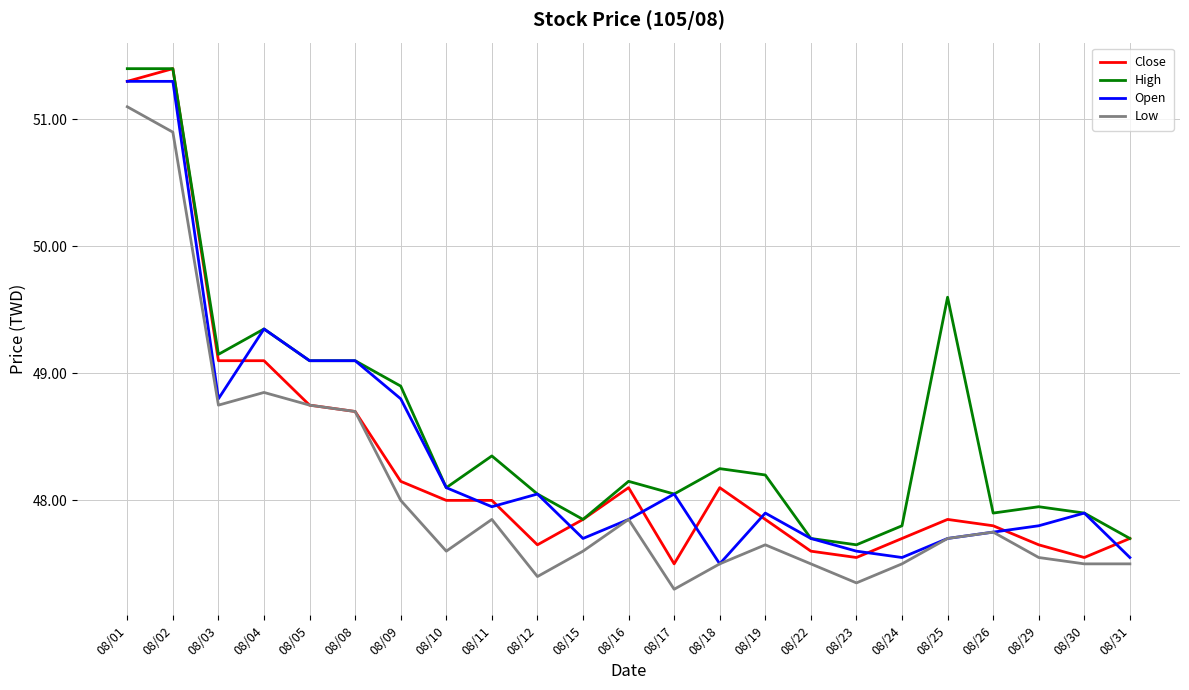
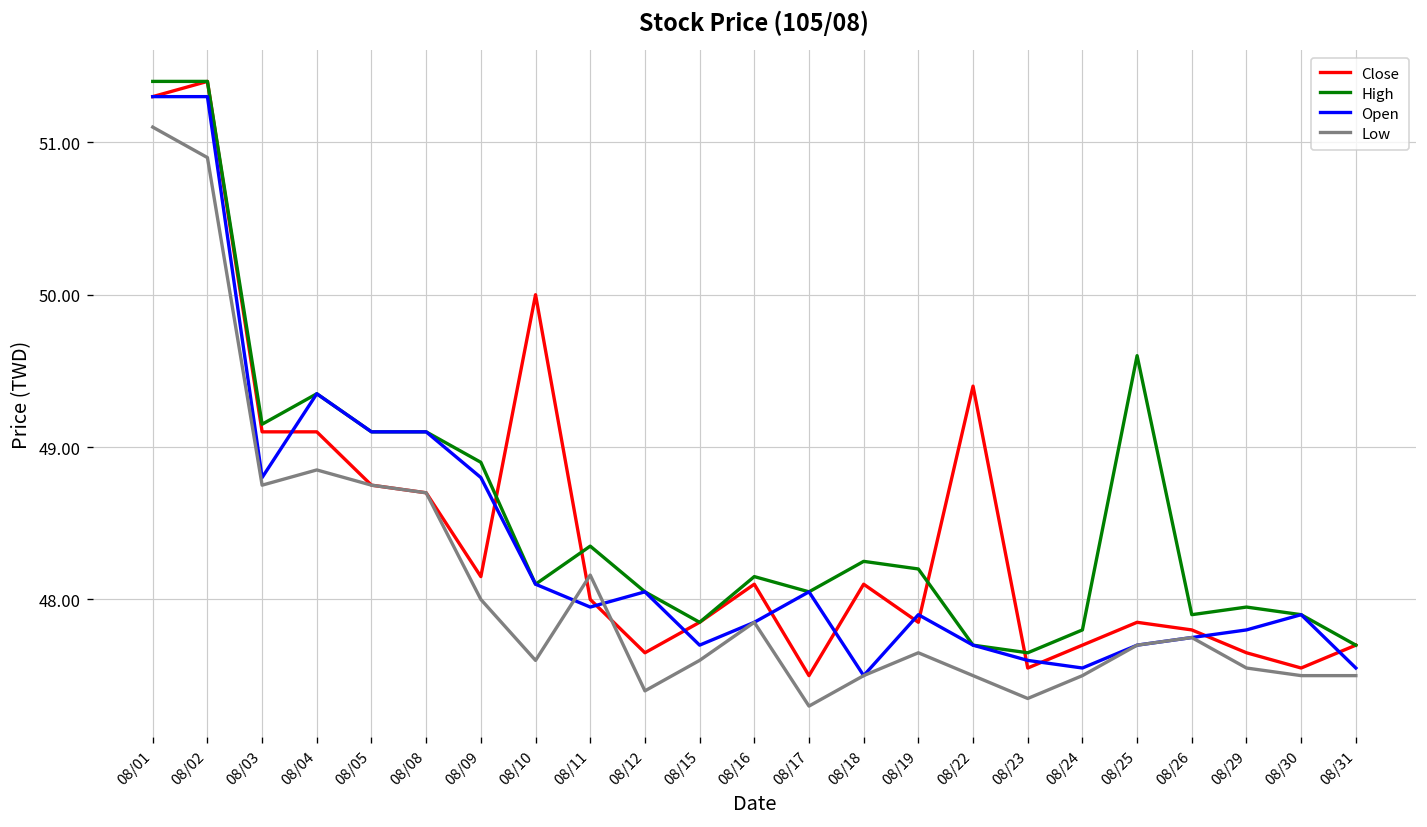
  {
    "Close": {
      "08/03": 49.1,
      "08/04": 49.1,
      "08/09": 48.15,
-     "08/10": 48,
+     "08/10": 50,
      "08/11": 48.0,
      "08/12": 47.65,
      "08/16": 48.1,
      "08/17": 47.5,
      "08/18": 48.1,
      "08/19": 47.85,
-     "08/22": 47.6,
+     "08/22": 49.4,
      "08/23": 47.55,
      "08/24": 47.7,
      "08/25": 47.85,
      "08/26": 47.8,
      "08/29": 47.65,
      "08/30": 47.55
    },
    "High": {
      "08/01": 51.40,
      "08/03": 49.15,
      "08/09": 48.90,
      "08/11": 48.35,
      "08/16": 48.15,
      "08/18": 48.25,
      "08/19": 48.20,
      "08/23": 47.65,
      "08/24": 47.80,
      "08/25": 49.60,
      "08/26": 47.90,
      "08/29": 47.95
    },
    "Open": {
      "08/02": 51.30,
      "08/03": 48.80,
      "08/09": 48.80,
      "08/11": 47.95,
      "08/15": 47.70,
      "08/19": 47.90,
      "08/23": 47.60,
      "08/24": 47.55,
      "08/29": 47.80,
      "08/31": 47.55
    },
    "Low": {
      "08/01": 51.10,
      "08/02": 50.90,
      "08/03": 48.75,
      "08/04": 48.85,
      "08/09": 48.00,
      "08/10": 47.60,
-     "08/11": 47.85,
+     "08/11": 48.16,
      "08/12": 47.40,
      "08/15": 47.60,
      "08/17": 47.30,
      "08/19": 47.65,
      "08/22": 47.50,
      "08/23": 47.35,
      "08/24": 47.50,
      "08/29": 47.55,
      "08/30": 47.50,
      "08/31": 47.50
    }
  }
